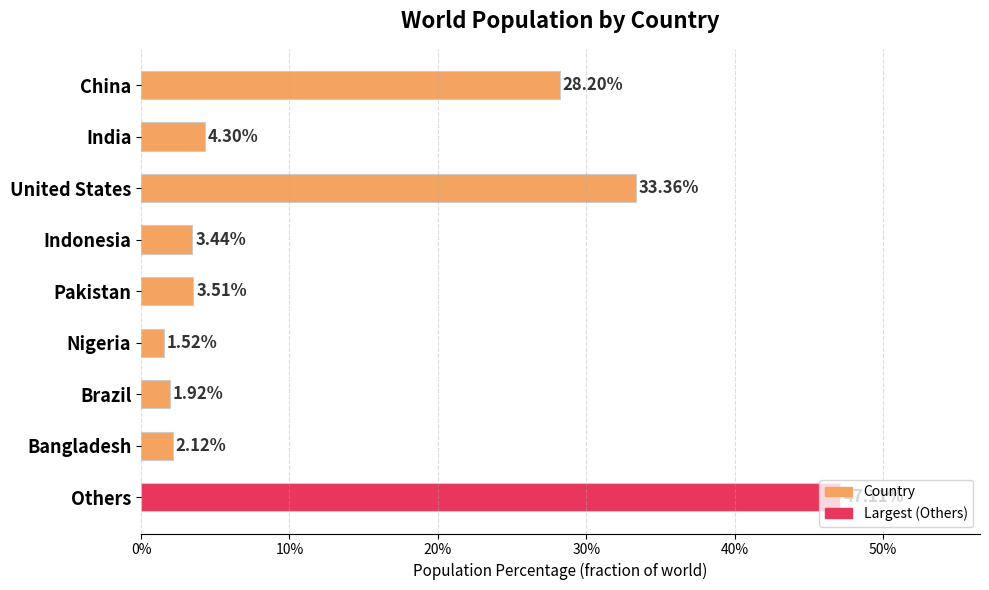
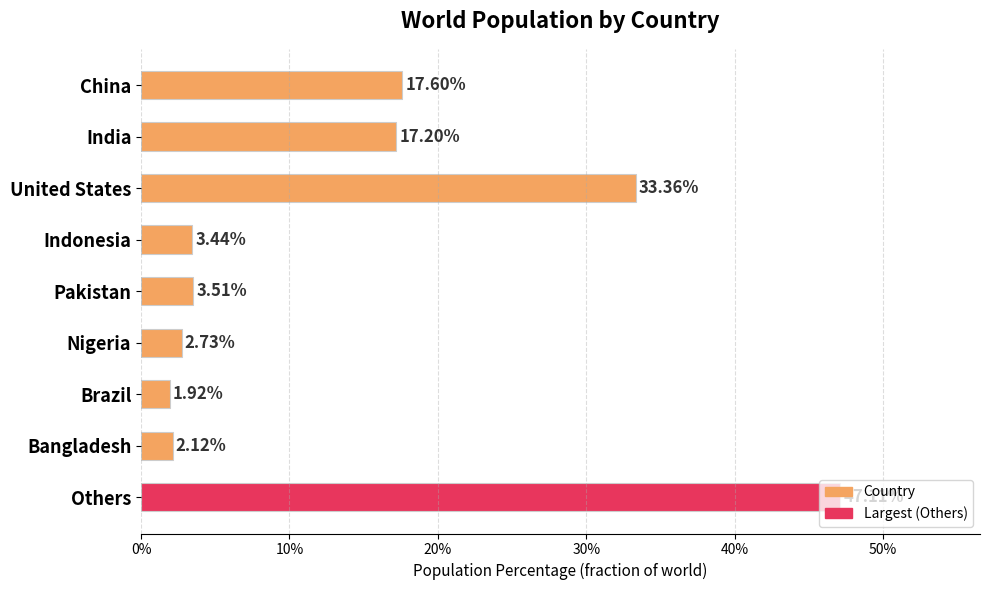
  {
-   "China": "28.20%",
-   "India": "4.30%",
+   "China": "17.60%",
+   "India": "17.20%",
    "United States": "33.36%",
    "Indonesia": "3.44%",
    "Pakistan": "3.51%",
-   "Nigeria": "1.52%",
+   "Nigeria": "2.73%",
    "Brazil": "1.92%",
    "Bangladesh": "2.12%"
  }
